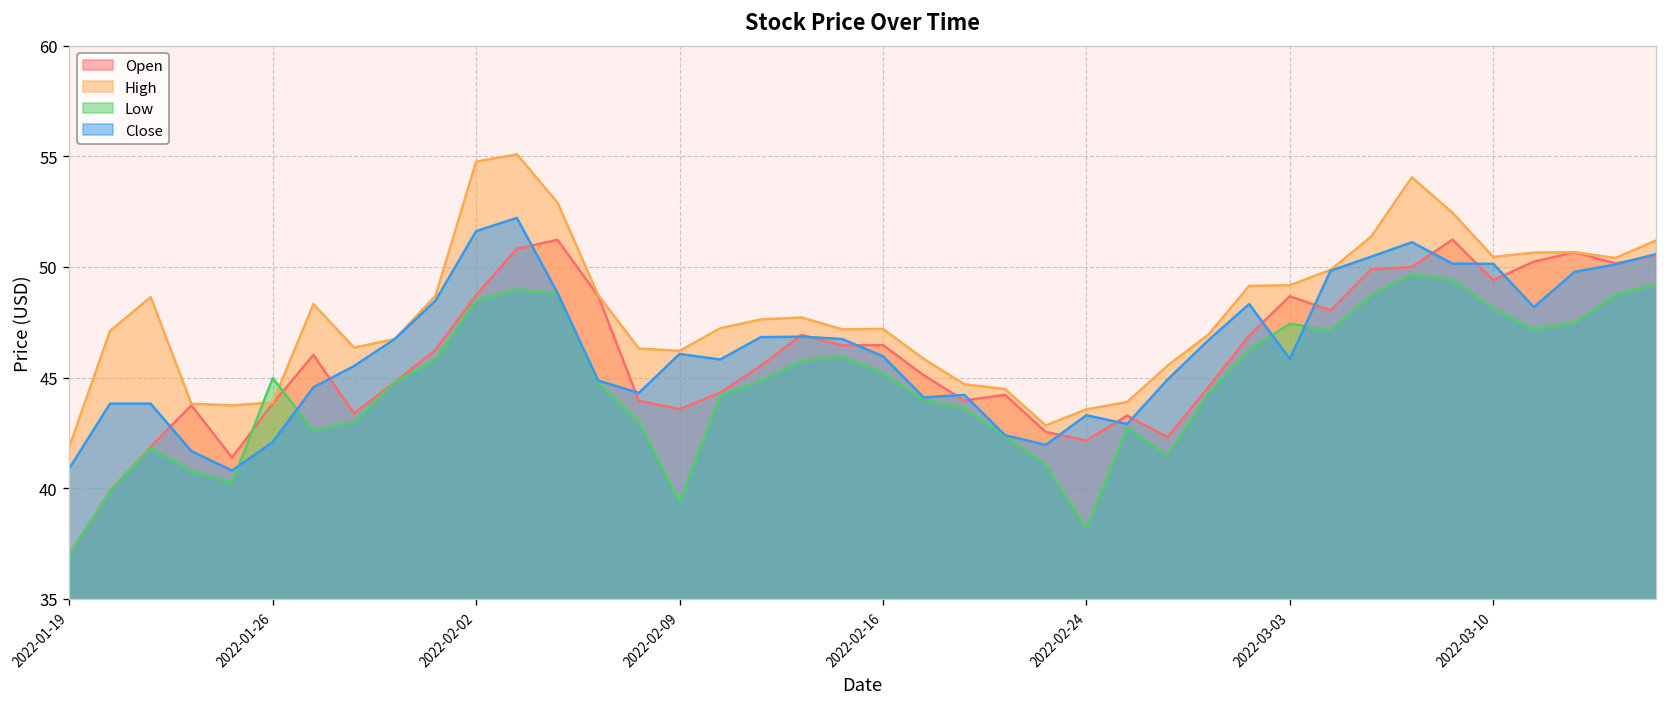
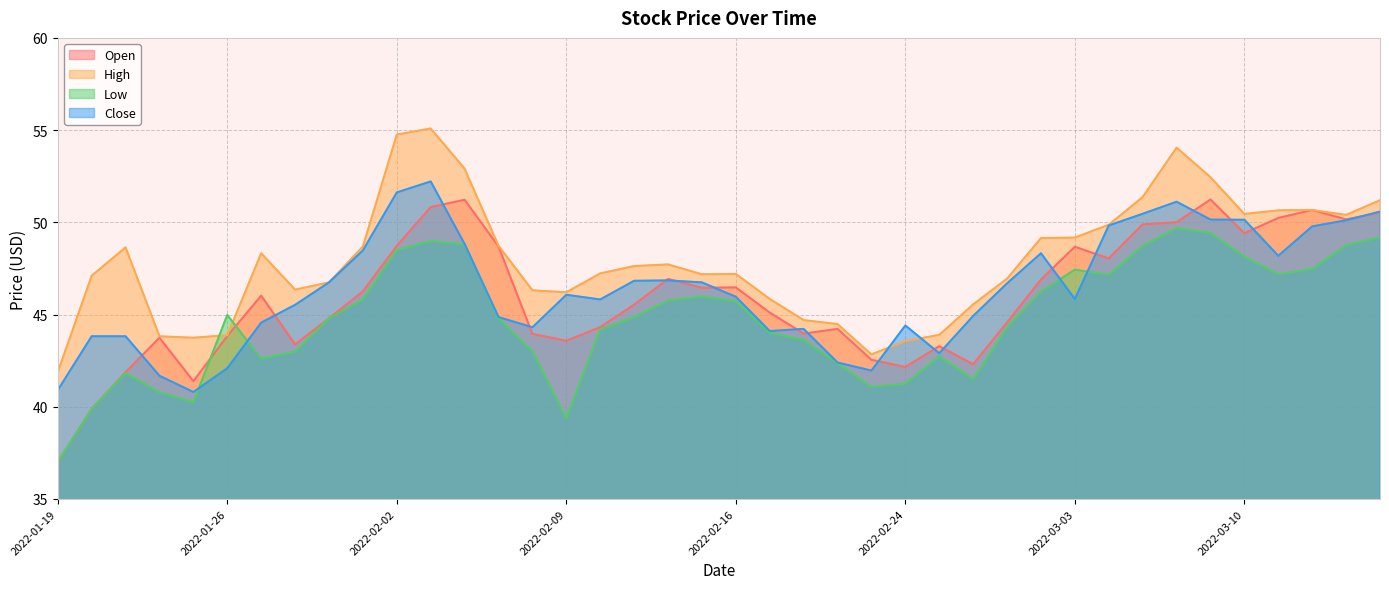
  {
    "Low": {
      "2022-01-26": 45.0,
      "2022-02-02": 48.5,
      "2022-02-09": 39.4,
-     "2022-02-16": 45.2,
-     "2022-02-24": 38.2,
+     "2022-02-16": 45.7,
+     "2022-02-24": 41.3,
      "2022-03-03": 47.4,
      "2022-03-10": 48.1
    },
    "Close": {
      "2022-01-19": 40.9,
      "2022-01-26": 42.1,
      "2022-02-02": 51.6,
      "2022-02-16": 46.0,
-     "2022-02-24": 43.3,
+     "2022-02-24": 44.4,
      "2022-03-03": 45.8,
      "2022-03-10": 50.1
    }
  }
